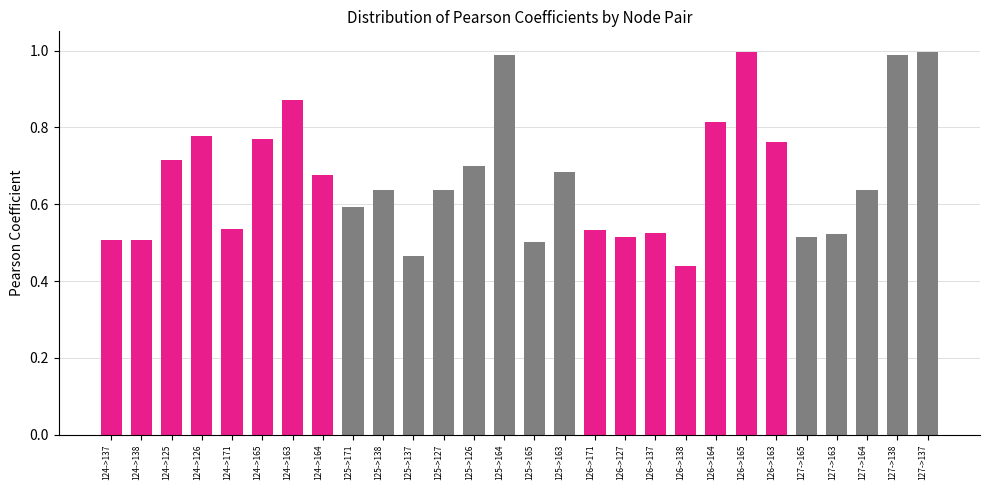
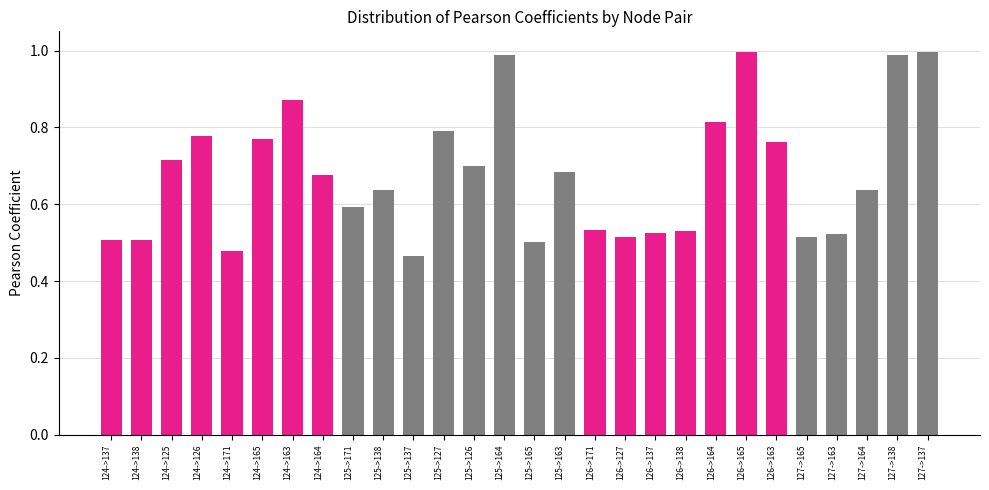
  {
    "124->137": 0.51,
    "124->138": 0.51,
    "124->125": 0.71,
    "124->126": 0.78,
-   "124->171": 0.54,
+   "124->171": 0.48,
    "124->165": 0.77,
    "124->163": 0.87,
    "124->164": 0.68,
    "125->171": 0.59,
    "125->138": 0.64,
    "125->137": 0.47,
-   "125->127": 0.64,
+   "125->127": 0.79,
    "125->126": 0.70,
    "125->164": 0.99,
    "125->165": 0.50,
    "125->163": 0.69,
    "126->171": 0.53,
    "126->127": 0.52,
    "126->137": 0.53,
-   "126->138": 0.44,
+   "126->138": 0.53,
    "126->164": 0.82,
    "126->165": 1.00,
    "126->163": 0.76,
    "127->165": 0.51,
    "127->163": 0.52,
    "127->164": 0.64,
    "127->138": 0.99,
    "127->137": 1.00
  }
